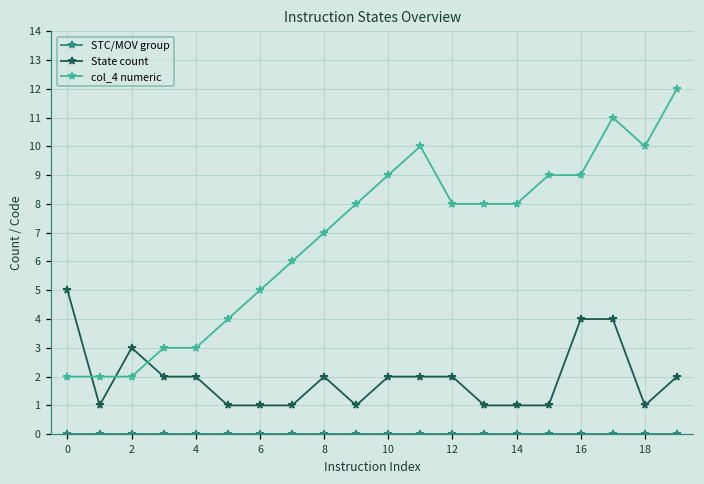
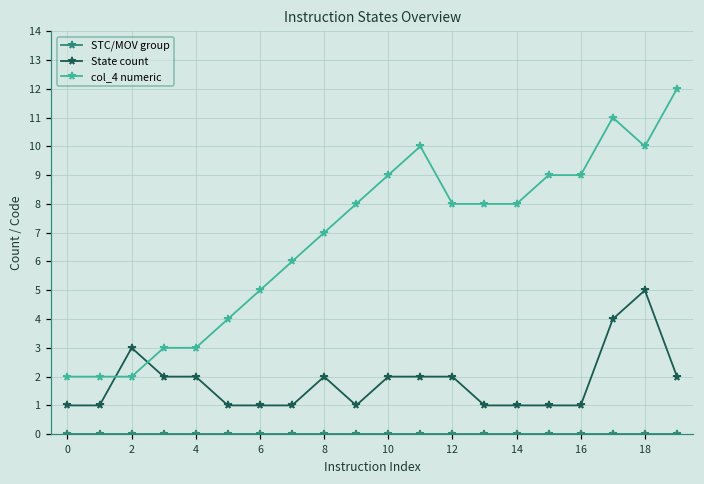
  {
    "State count": {
-     "0": 5,
+     "0": 1,
      "2": 3,
      "4": 2,
      "6": 1,
      "8": 2,
      "10": 2,
      "12": 2,
      "14": 1,
-     "16": 4,
-     "18": 1
+     "16": 1,
+     "18": 5
    }
  }
